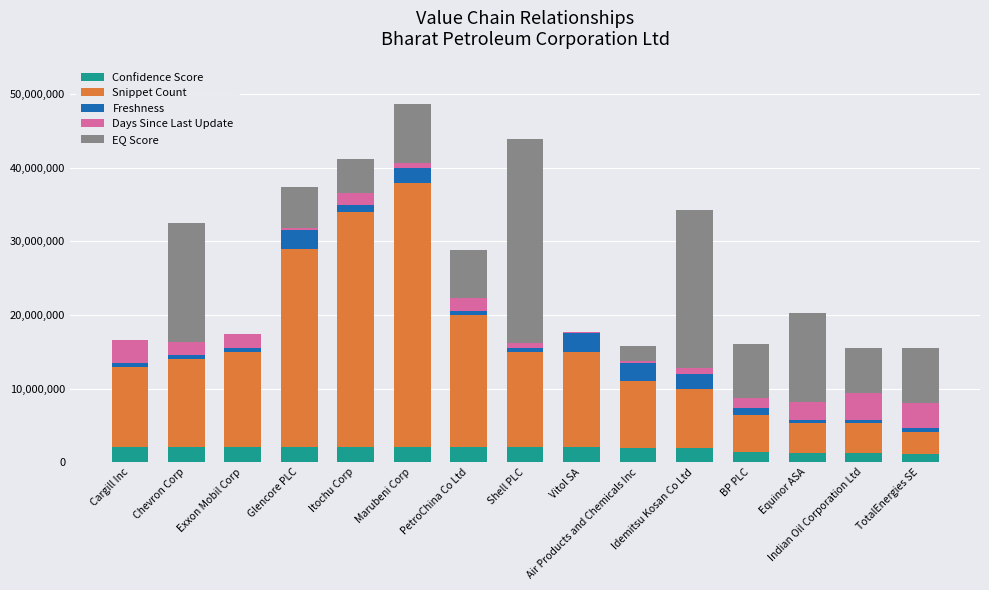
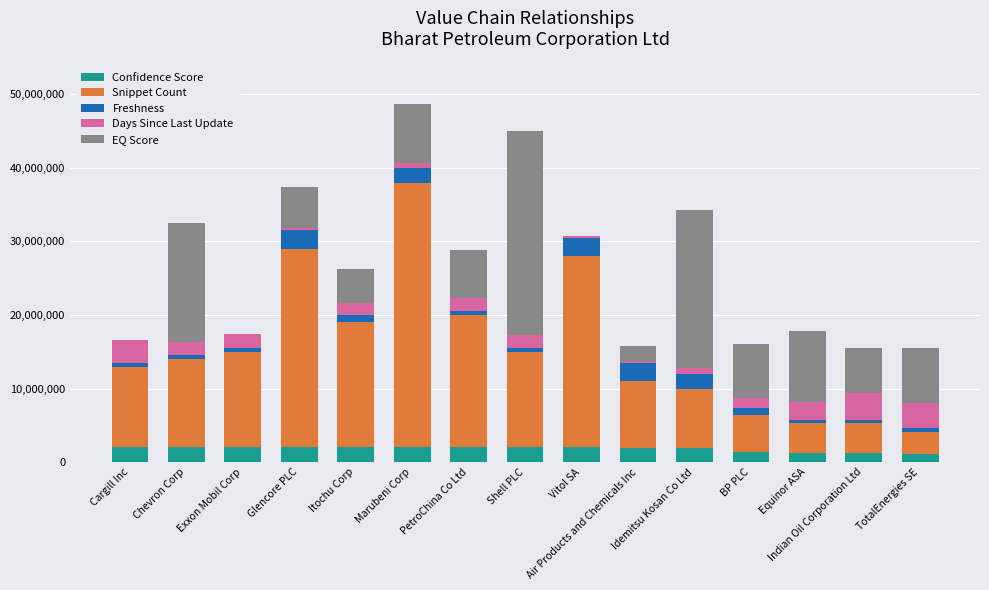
  {
    "Confidence Score": {
      "Cargill Inc": "2,000,000",
      "Chevron Corp": "2,000,000",
      "Exxon Mobil Corp": "2,000,000",
      "Glencore PLC": "2,000,000",
      "Itochu Corp": "2,000,000",
      "Marubeni Corp": "2,000,000",
      "PetroChina Co Ltd": "2,000,000",
      "Shell PLC": "2,000,000",
      "Vitol SA": "2,000,000",
      "Air Products and Chemicals Inc": "2,000,000",
      "Idemitsu Kosan Co Ltd": "2,000,000",
      "BP PLC": "1,000,000",
      "Equinor ASA": "1,000,000",
      "Indian Oil Corporation Ltd": "1,000,000",
      "TotalEnergies SE": "1,000,000"
    },
    "Snippet Count": {
      "Cargill Inc": "11,000,000",
      "Chevron Corp": "12,000,000",
      "Exxon Mobil Corp": "13,000,000",
      "Glencore PLC": "27,000,000",
-     "Itochu Corp": "32,000,000",
+     "Itochu Corp": "17,000,000",
      "Marubeni Corp": "36,000,000",
      "PetroChina Co Ltd": "18,000,000",
      "Shell PLC": "13,000,000",
-     "Vitol SA": "13,000,000",
+     "Vitol SA": "26,000,000",
      "Air Products and Chemicals Inc": "9,000,000",
      "Idemitsu Kosan Co Ltd": "8,000,000",
      "BP PLC": "5,000,000",
      "Equinor ASA": "4,000,000",
      "Indian Oil Corporation Ltd": "4,000,000",
      "TotalEnergies SE": "3,000,000"
    },
    "Freshness": {
      "Cargill Inc": "1,000,000",
      "Chevron Corp": "1,000,000",
      "Exxon Mobil Corp": "1,000,000",
      "Glencore PLC": "3,000,000",
      "Itochu Corp": "1,000,000",
      "Marubeni Corp": "2,000,000",
      "PetroChina Co Ltd": "1,000,000",
      "Shell PLC": "1,000,000",
      "Vitol SA": "3,000,000",
      "Air Products and Chemicals Inc": "3,000,000",
      "Idemitsu Kosan Co Ltd": "2,000,000",
      "BP PLC": "1,000,000",
      "Equinor ASA": "1,000,000",
      "Indian Oil Corporation Ltd": "1,000,000",
      "TotalEnergies SE": "1,000,000"
    },
    "Days Since Last Update": {
      "Cargill Inc": "3,000,000",
      "Chevron Corp": "2,000,000",
      "Exxon Mobil Corp": "2,000,000",
      "Itochu Corp": "2,000,000",
      "Marubeni Corp": "1,000,000",
      "PetroChina Co Ltd": "2,000,000",
-     "Shell PLC": "1,000,000",
+     "Shell PLC": "2,000,000",
      "Idemitsu Kosan Co Ltd": "1,000,000",
      "BP PLC": "1,000,000",
      "Equinor ASA": "2,000,000",
      "Indian Oil Corporation Ltd": "4,000,000",
      "TotalEnergies SE": "3,000,000"
    },
    "EQ Score": {
      "Cargill Inc": "0",
      "Chevron Corp": "16,000,000",
      "Exxon Mobil Corp": "0",
      "Glencore PLC": "6,000,000",
      "Itochu Corp": "5,000,000",
      "Marubeni Corp": "8,000,000",
      "PetroChina Co Ltd": "7,000,000",
      "Shell PLC": "28,000,000",
      "Vitol SA": "0",
      "Air Products and Chemicals Inc": "2,000,000",
      "Idemitsu Kosan Co Ltd": "21,000,000",
      "BP PLC": "7,000,000",
-     "Equinor ASA": "12,000,000",
+     "Equinor ASA": "10,000,000",
      "Indian Oil Corporation Ltd": "6,000,000",
      "TotalEnergies SE": "8,000,000"
    }
  }
